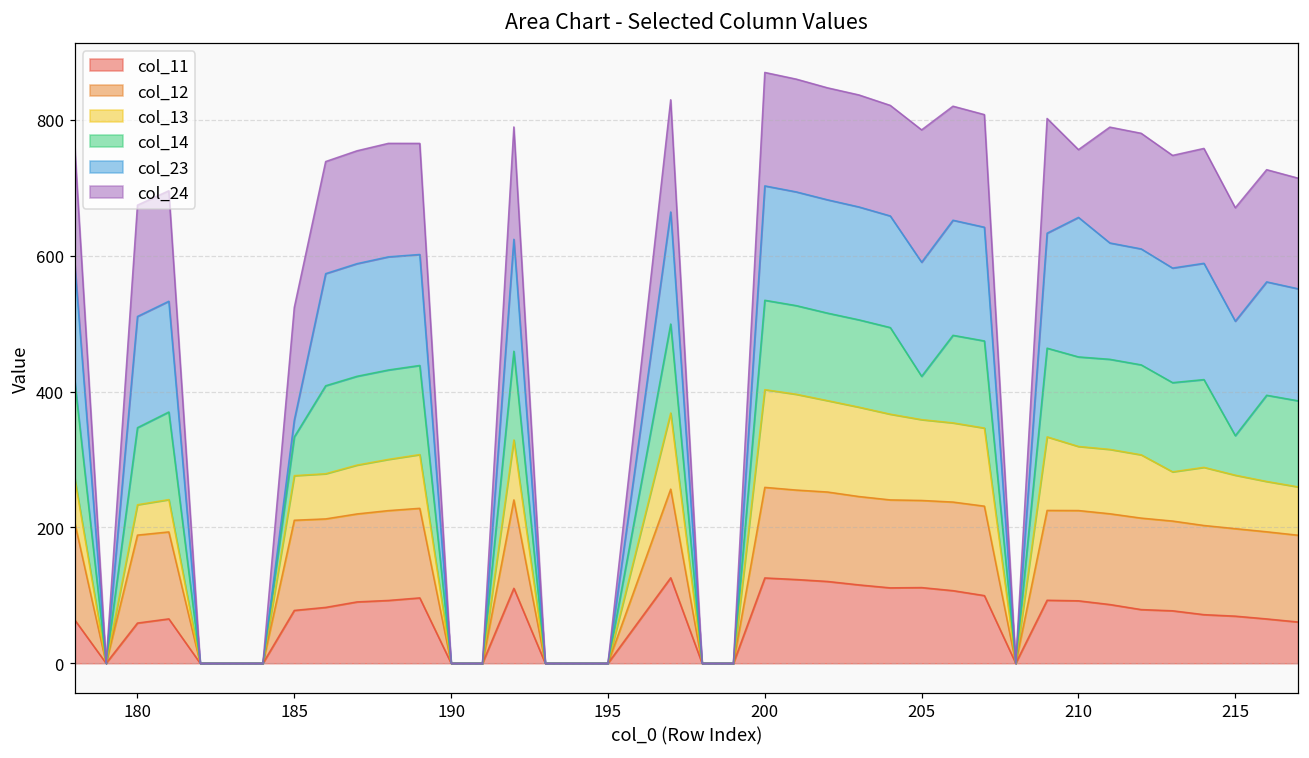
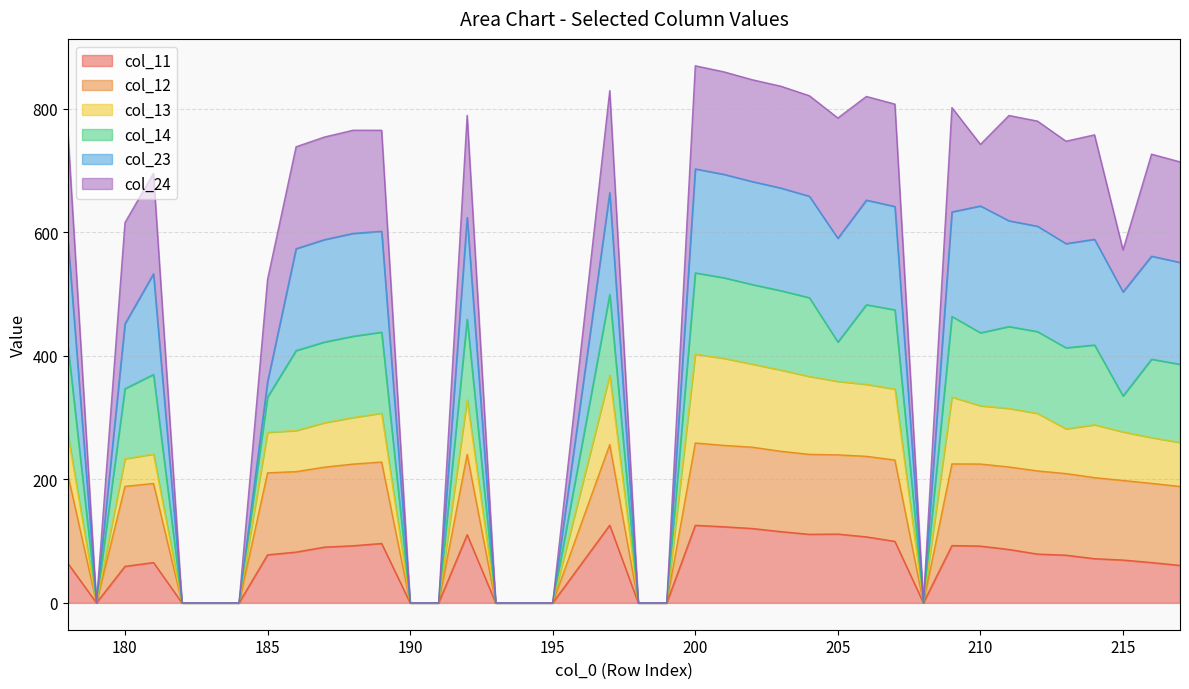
  {
    "col_14": {
      "180": 110,
      "185": 60,
      "200": 130,
      "205": 60,
-     "210": 130,
+     "210": 120,
      "215": 60
    },
    "col_23": {
-     "180": 160,
+     "180": 110,
      "185": 20,
      "200": 170,
      "205": 170,
      "210": 210,
      "215": 170
    },
    "col_24": {
      "185": 170,
      "200": 170,
      "205": 190,
      "210": 100,
-     "215": 170
+     "215": 70
    }
  }
